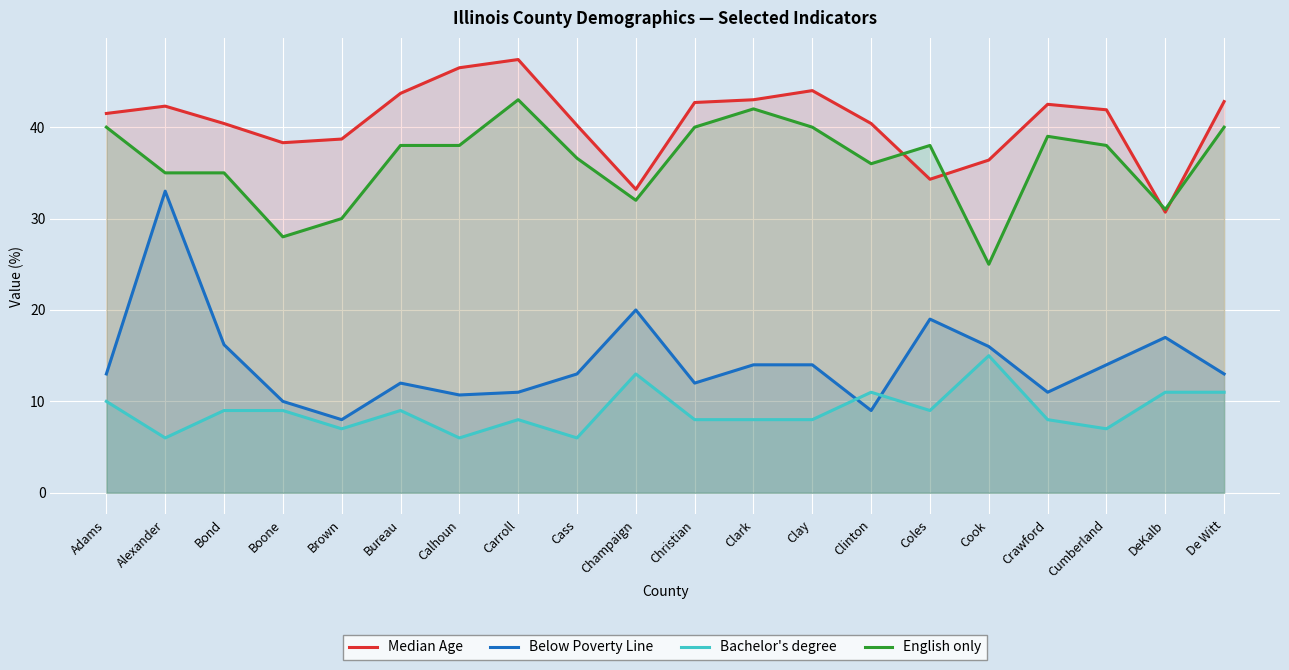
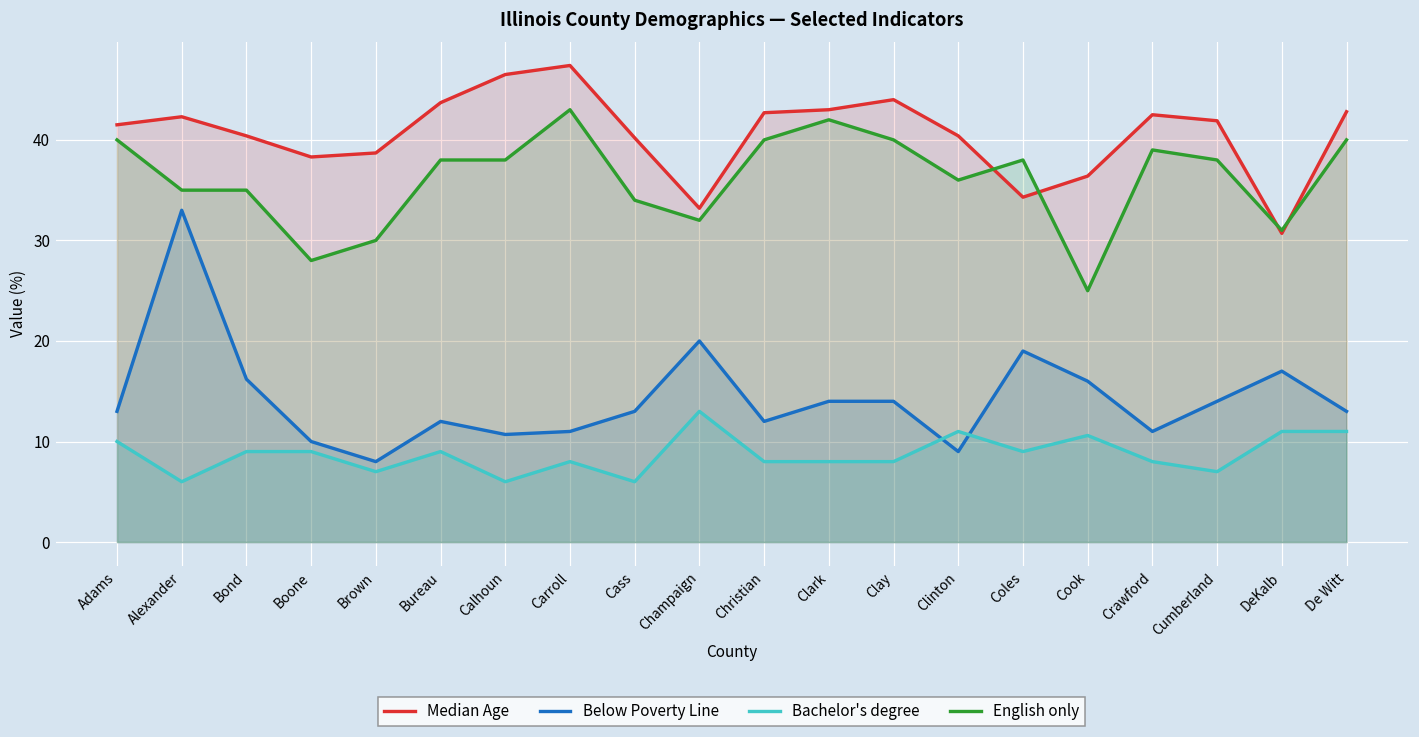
  {
    "Median Age": {
      "Adams": 42,
      "Alexander": 42,
      "Bond": 40,
      "Boone": 38,
      "Brown": 39,
      "Bureau": 44,
      "Calhoun": 47,
      "Carroll": 47,
      "Cass": 40,
      "Champaign": 33,
      "Christian": 43,
      "Clark": 43,
      "Clay": 44,
      "Clinton": 40,
      "Coles": 34,
      "Cook": 36,
      "Crawford": 43,
      "Cumberland": 42,
      "DeKalb": 31,
      "De Witt": 43
    },
    "Below Poverty Line": {
      "Adams": 13,
      "Alexander": 33,
      "Bond": 16,
      "Boone": 10,
      "Brown": 8,
      "Bureau": 12,
      "Calhoun": 11,
      "Carroll": 11,
      "Cass": 13,
      "Champaign": 20,
      "Christian": 12,
      "Clark": 14,
      "Clay": 14,
      "Clinton": 9,
      "Coles": 19,
      "Cook": 16,
      "Crawford": 11,
      "Cumberland": 14,
      "DeKalb": 17,
      "De Witt": 13
    },
    "Bachelor's degree": {
      "Adams": 10,
      "Alexander": 6,
      "Bond": 9,
      "Boone": 9,
      "Brown": 7,
      "Bureau": 9,
      "Calhoun": 6,
      "Carroll": 8,
      "Cass": 6,
      "Champaign": 13,
      "Christian": 8,
      "Clark": 8,
      "Clay": 8,
      "Clinton": 11,
      "Coles": 9,
-     "Cook": 15,
+     "Cook": 11,
      "Crawford": 8,
      "Cumberland": 7,
      "DeKalb": 11,
      "De Witt": 11
    },
    "English only": {
      "Adams": 40,
      "Alexander": 35,
      "Bond": 35,
      "Boone": 28,
      "Brown": 30,
      "Bureau": 38,
      "Calhoun": 38,
      "Carroll": 43,
-     "Cass": 37,
+     "Cass": 34,
      "Champaign": 32,
      "Christian": 40,
      "Clark": 42,
      "Clay": 40,
      "Clinton": 36,
      "Coles": 38,
      "Cook": 25,
      "Crawford": 39,
      "Cumberland": 38,
      "DeKalb": 31,
      "De Witt": 40
    }
  }
